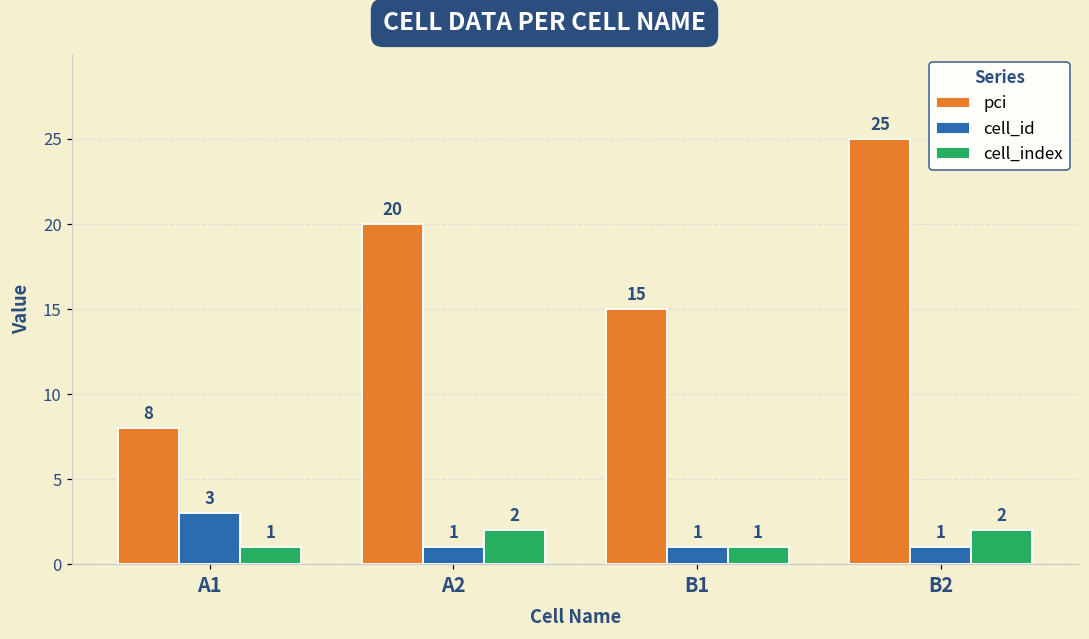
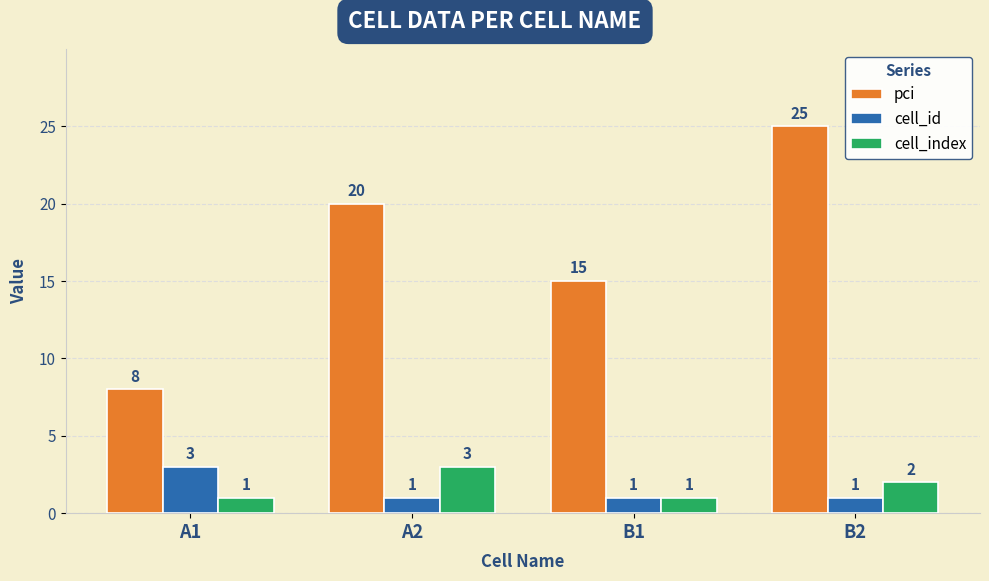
  {
    "pci": {
      "A1": 8,
      "A2": 20,
      "B1": 15,
      "B2": 25
    },
    "cell_id": {
      "A1": 3,
      "A2": 1,
      "B1": 1,
      "B2": 1
    },
    "cell_index": {
      "A1": 1,
-     "A2": 2,
+     "A2": 3,
      "B1": 1,
      "B2": 2
    }
  }
